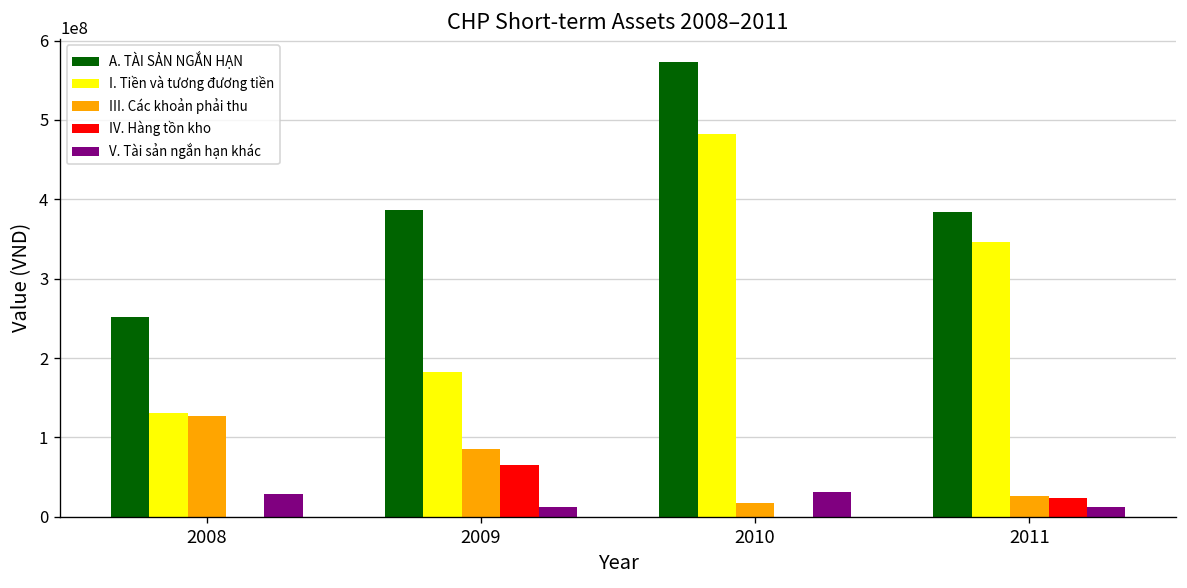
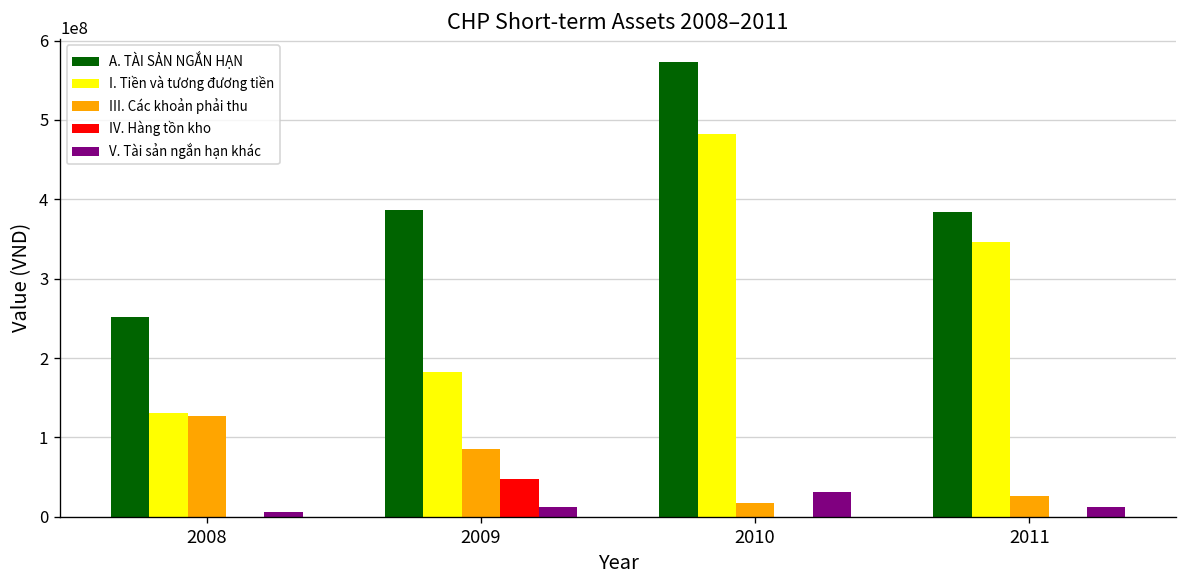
  {
    "A. TÀI SẢN NGẮN HẠN": {
      "2008": 250000000,
      "2009": 390000000,
      "2010": 570000000,
      "2011": 380000000
    },
    "I. Tiền và tương đương tiền": {
      "2008": 130000000,
      "2009": 180000000,
      "2010": 480000000,
      "2011": 350000000
    },
    "III. Các khoản phải thu": {
      "2008": 130000000,
      "2009": 90000000,
      "2010": 20000000,
      "2011": 30000000
    },
    "IV. Hàng tồn kho": {
      "2008": 0,
-     "2009": 70000000,
+     "2009": 50000000,
      "2010": 0,
-     "2011": 20000000
+     "2011": 0
    },
    "V. Tài sản ngắn hạn khác": {
-     "2008": 30000000,
+     "2008": 10000000,
      "2009": 10000000,
      "2010": 30000000,
      "2011": 10000000
    }
  }
